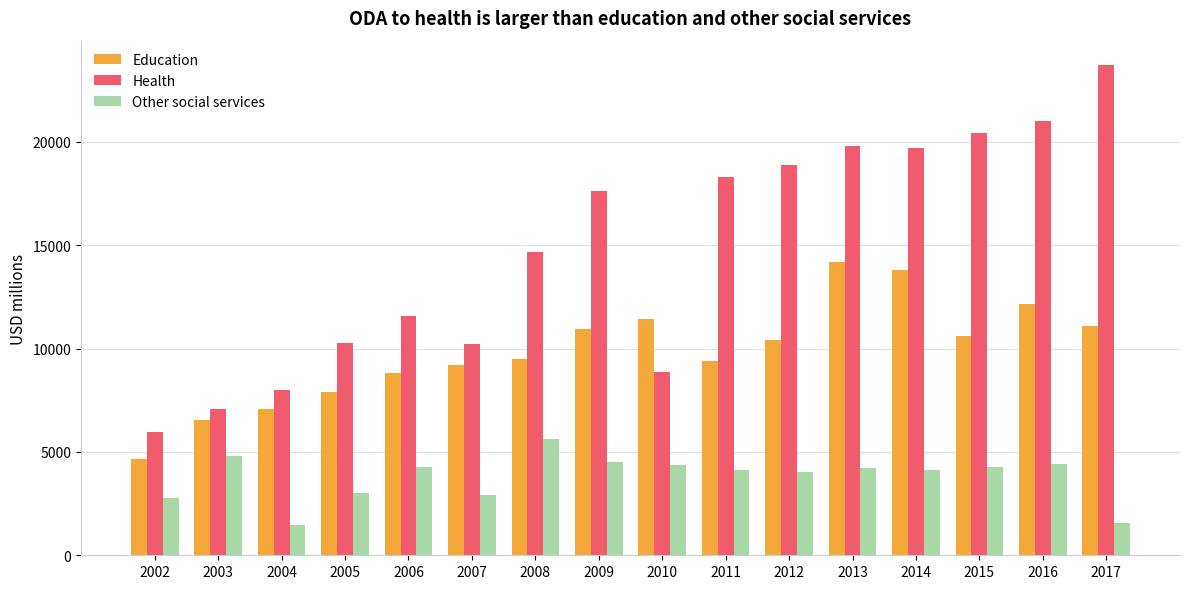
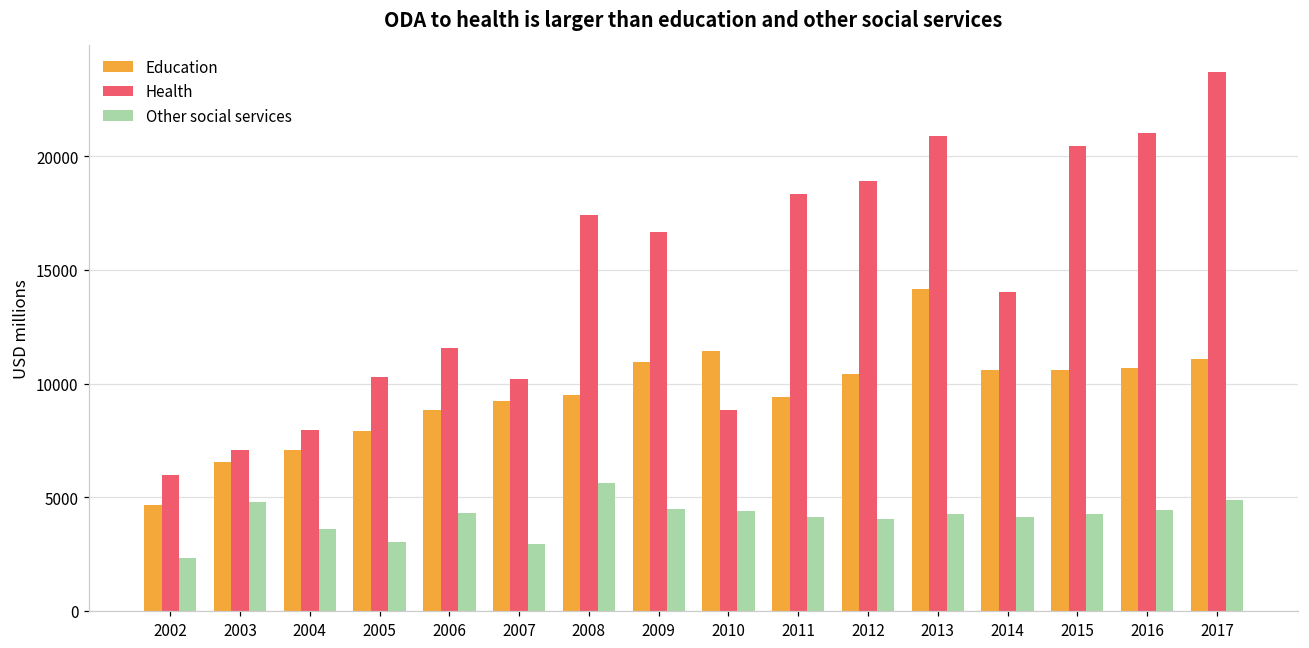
  {
    "Education": {
      "2002": 4700,
      "2003": 6500,
      "2004": 7100,
      "2005": 7900,
      "2006": 8800,
      "2007": 9200,
      "2008": 9500,
      "2009": 10900,
      "2010": 11400,
      "2011": 9400,
      "2012": 10400,
      "2013": 14200,
-     "2014": 13800,
+     "2014": 10600,
      "2015": 10600,
-     "2016": 12200,
+     "2016": 10700,
      "2017": 11100
    },
    "Health": {
      "2002": 6000,
      "2003": 7100,
      "2004": 8000,
      "2005": 10300,
      "2006": 11600,
      "2007": 10200,
-     "2008": 14700,
-     "2009": 17600,
+     "2008": 17400,
+     "2009": 16600,
      "2010": 8800,
      "2011": 18300,
      "2012": 18900,
-     "2013": 19800,
-     "2014": 19700,
+     "2013": 20900,
+     "2014": 14000,
      "2015": 20400,
      "2016": 21000,
      "2017": 23700
    },
    "Other social services": {
-     "2002": 2800,
+     "2002": 2300,
      "2003": 4800,
-     "2004": 1400,
+     "2004": 3600,
      "2005": 3000,
      "2006": 4300,
      "2007": 2900,
      "2008": 5600,
      "2009": 4500,
      "2010": 4400,
      "2011": 4100,
      "2012": 4000,
      "2013": 4200,
      "2014": 4100,
      "2015": 4200,
      "2016": 4400,
-     "2017": 1600
+     "2017": 4900
    }
  }
